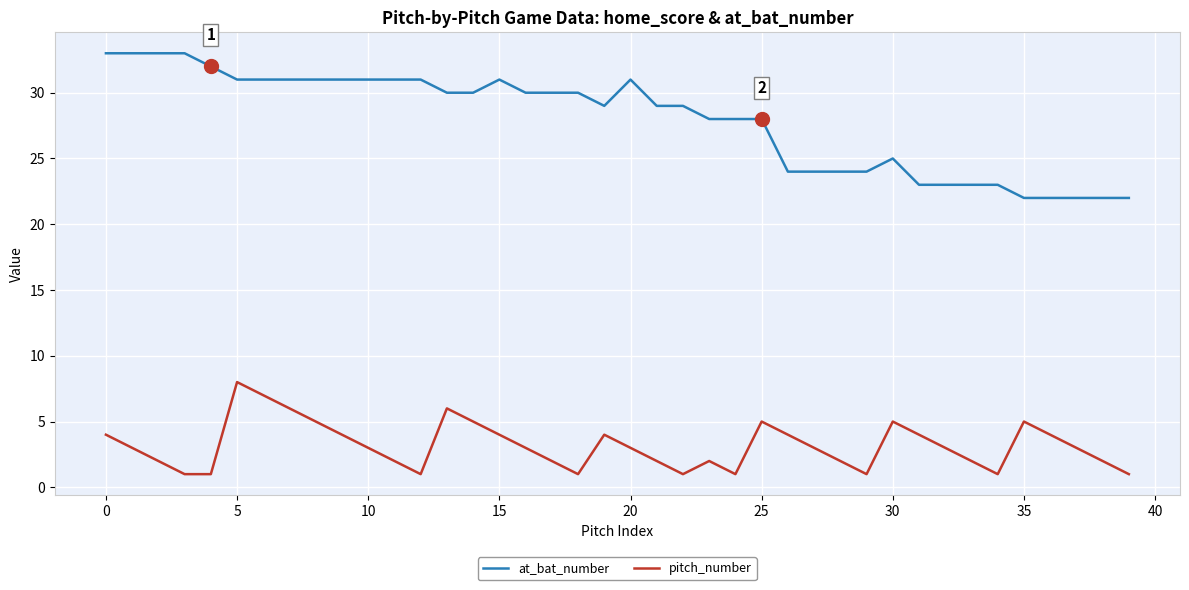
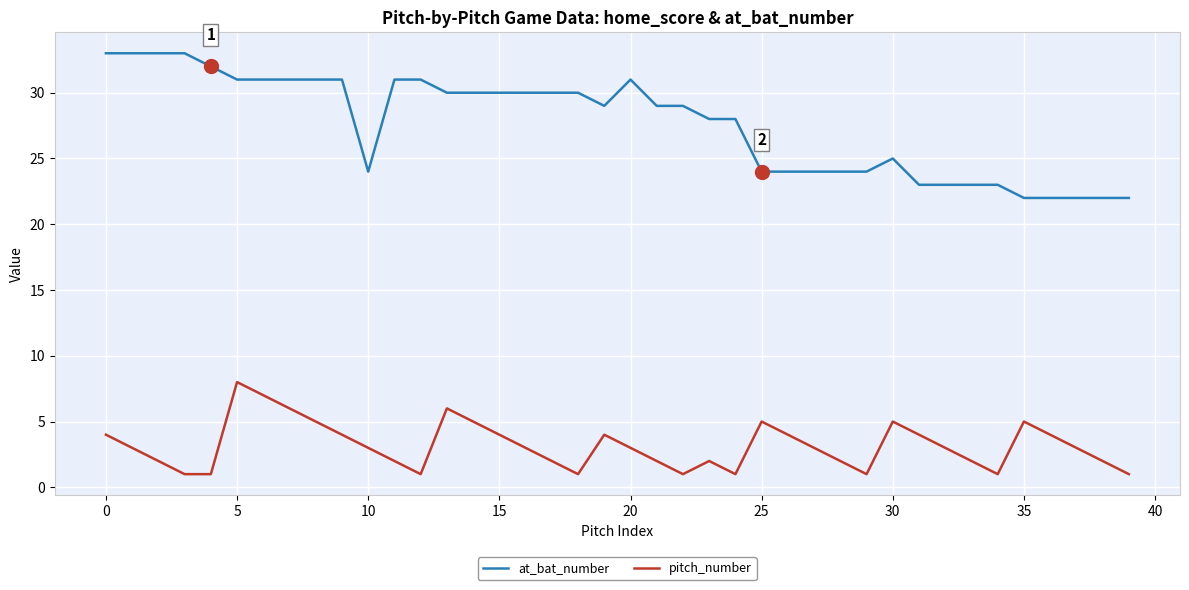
  {
    "at_bat_number": {
      "0": 33,
      "5": 31,
-     "10": 31,
-     "15": 31,
+     "10": 24,
+     "15": 30,
      "20": 31,
-     "25": 28,
+     "25": 24,
      "30": 25,
      "35": 22
    }
  }
